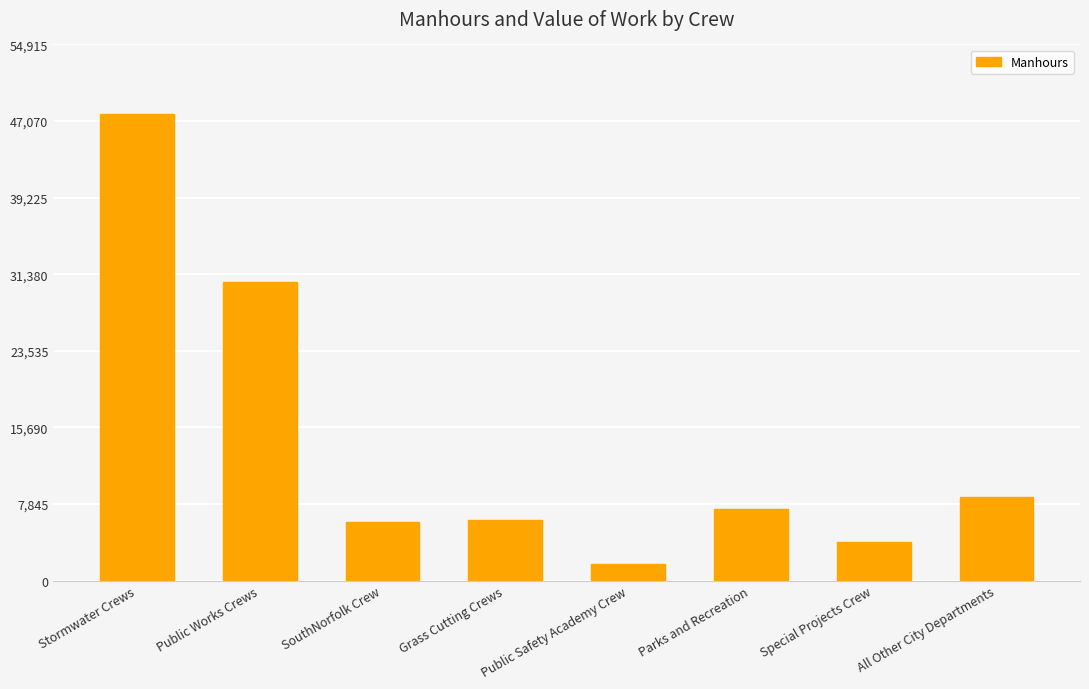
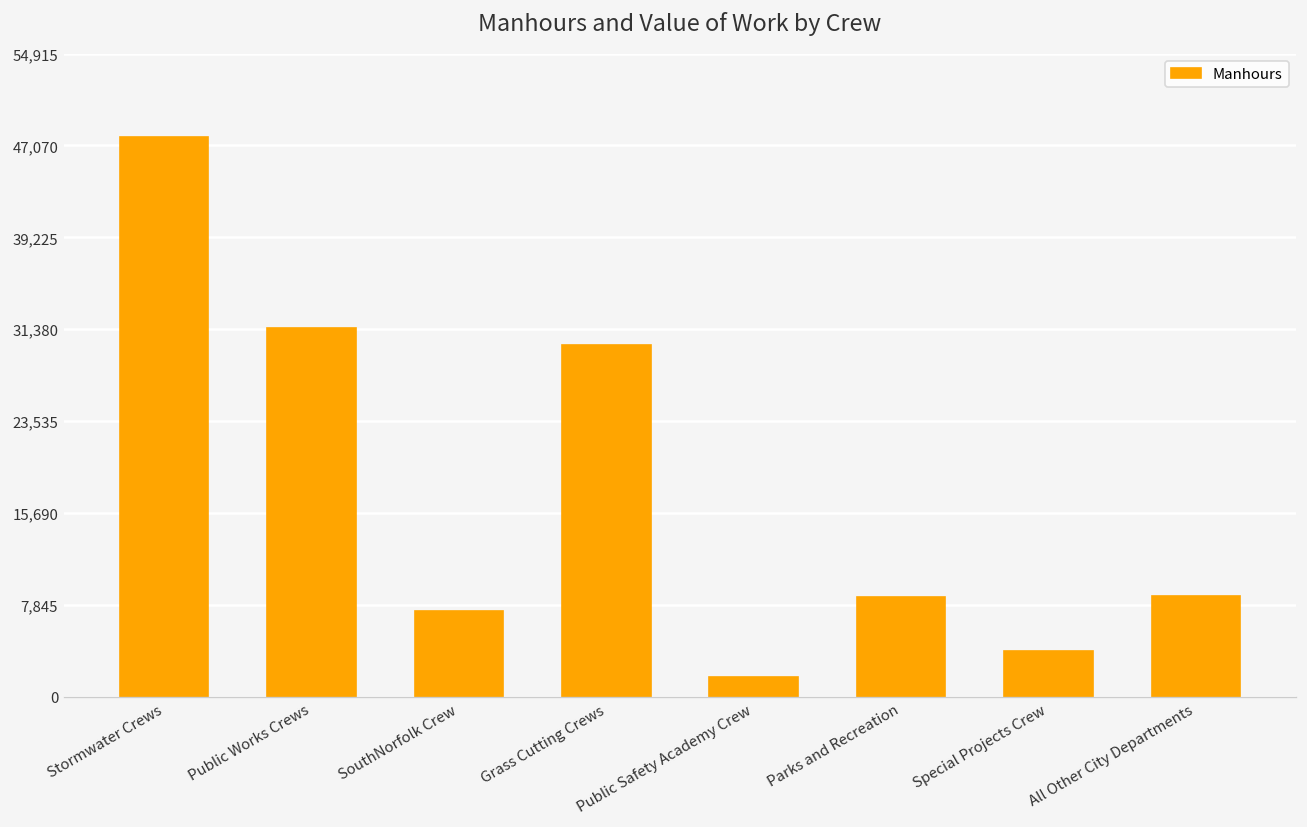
  {
    "Stormwater Crews": "48,000",
-   "Public Works Crews": "30,600",
-   "SouthNorfolk Crew": "6,000",
-   "Grass Cutting Crews": "6,000",
+   "Public Works Crews": "31,400",
+   "SouthNorfolk Crew": "7,000",
+   "Grass Cutting Crews": "30,000",
    "Public Safety Academy Crew": "2,000",
-   "Parks and Recreation": "7,000",
+   "Parks and Recreation": "9,000",
    "Special Projects Crew": "4,000",
    "All Other City Departments": "9,000"
  }
